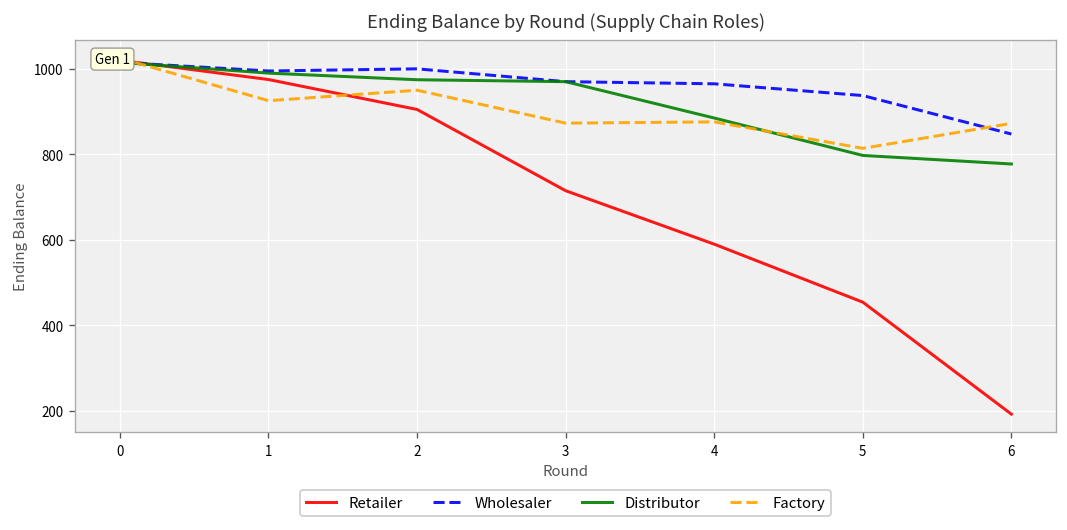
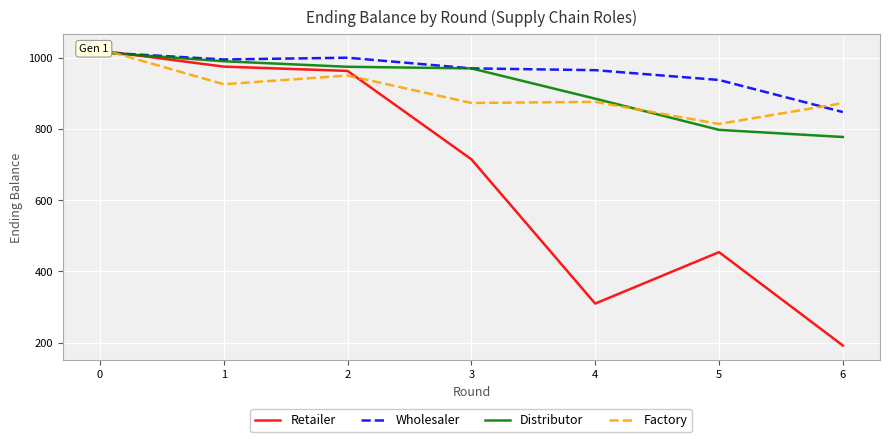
  {
    "Retailer": {
      "1": 970,
-     "2": 900,
+     "2": 960,
      "3": 710,
-     "4": 590,
+     "4": 310,
      "5": 450,
      "6": 190
    },
    "Wholesaler": {
      "2": 1000,
      "4": 960,
      "5": 940,
      "6": 850
    },
    "Distributor": {
      "2": 970,
      "4": 880,
      "5": 800,
      "6": 780
    },
    "Factory": {
      "1": 930,
      "2": 950,
      "3": 870,
      "4": 880,
      "5": 810,
      "6": 870
    }
  }
